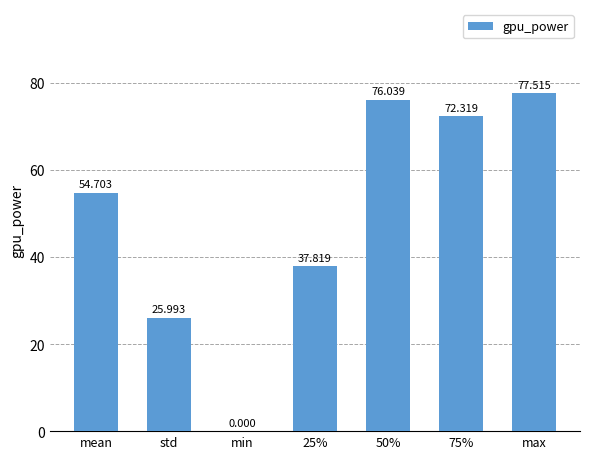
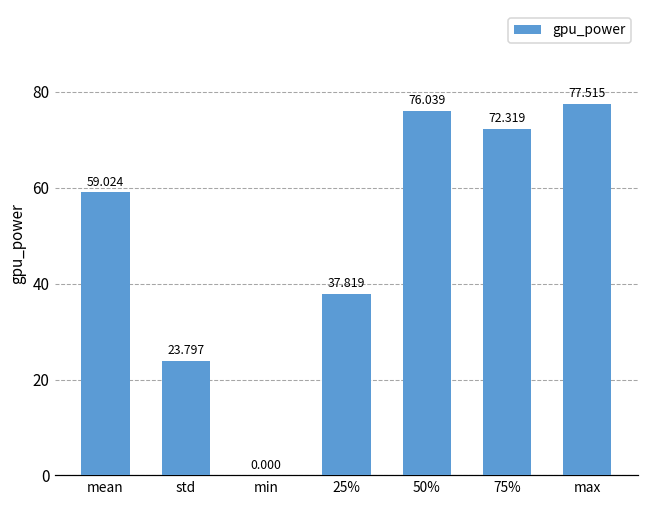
  {
-   "mean": 54.703,
-   "std": 25.993,
+   "mean": 59.024,
+   "std": 23.797,
    "min": 0.000,
    "25%": 37.819,
    "50%": 76.039,
    "75%": 72.319,
    "max": 77.515
  }
